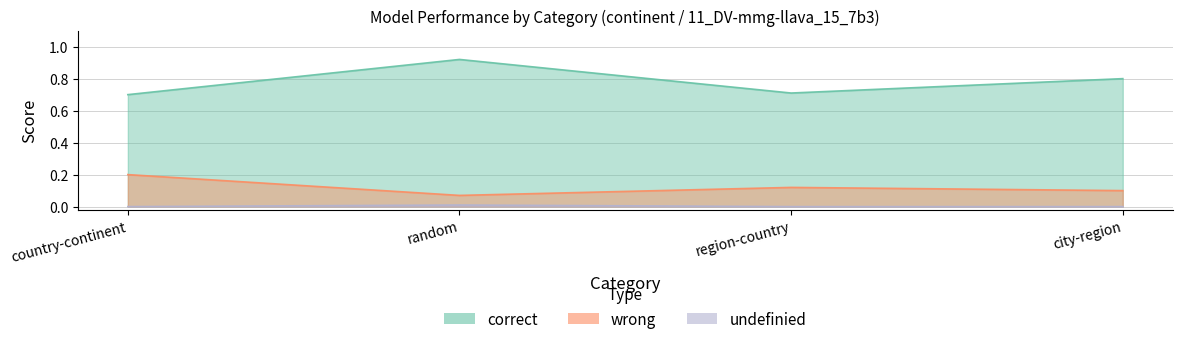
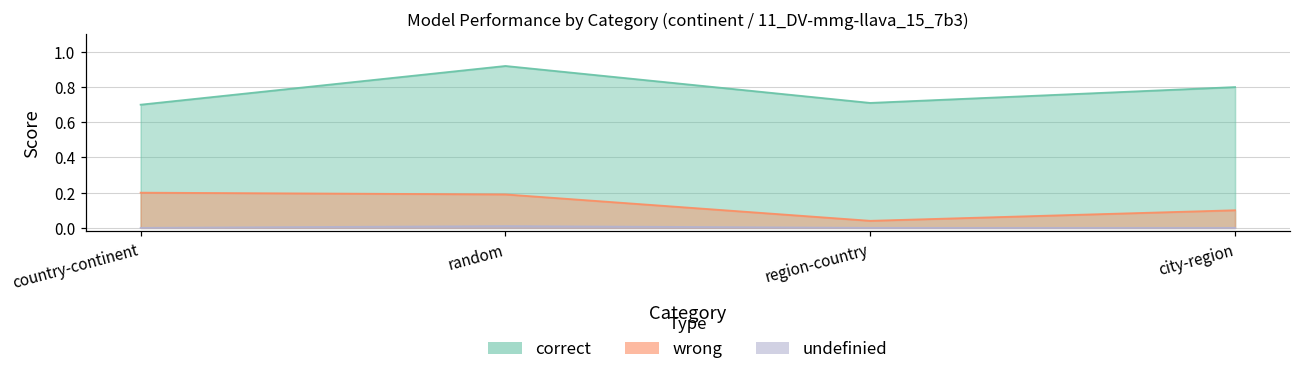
  {
    "correct": {
      "country-continent": 0.70,
      "random": 0.92,
      "region-country": 0.71,
      "city-region": 0.80
    },
    "wrong": {
      "country-continent": 0.20,
-     "random": 0.07,
-     "region-country": 0.12,
+     "random": 0.19,
+     "region-country": 0.04,
      "city-region": 0.10
    },
    "undefinied": {
      "country-continent": 0.00,
      "random": 0.01,
      "region-country": 0.00,
      "city-region": 0.00
    }
  }
